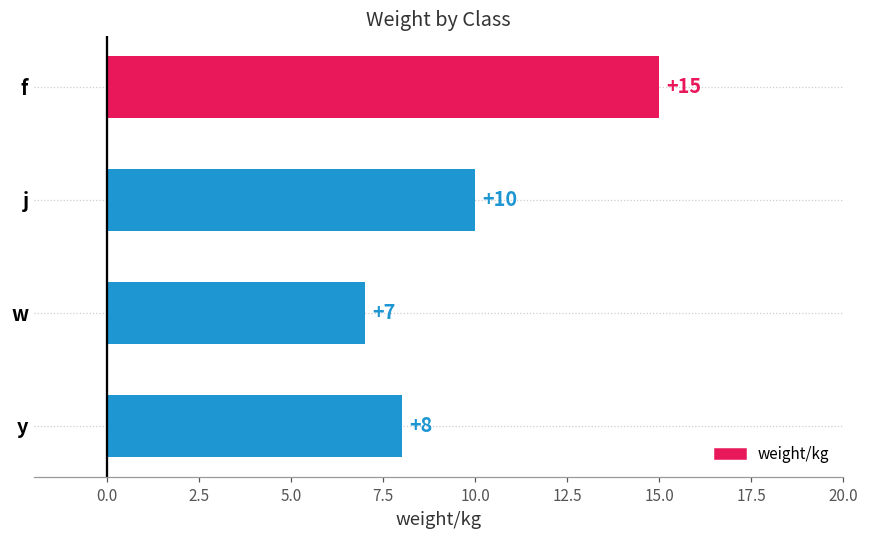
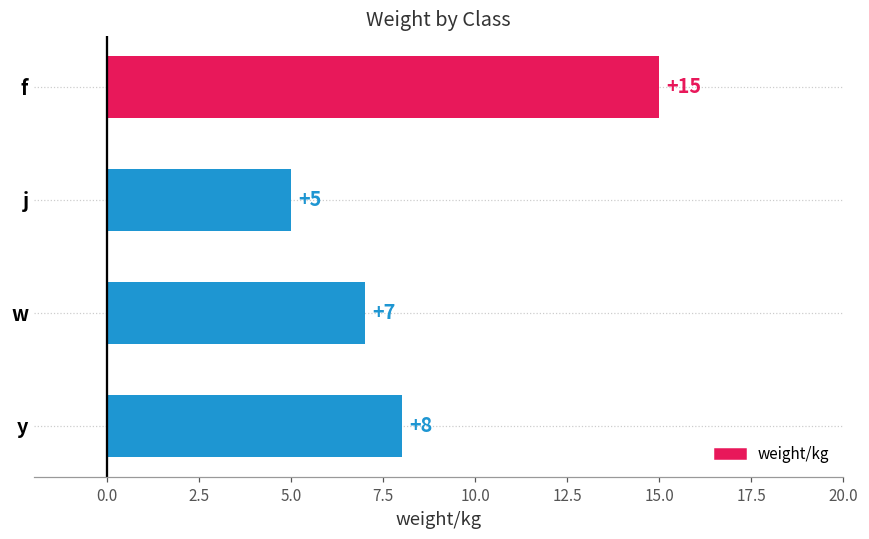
  {
    "f": "+15",
-   "j": "+10",
+   "j": "+5",
    "w": "+7",
    "y": "+8"
  }
